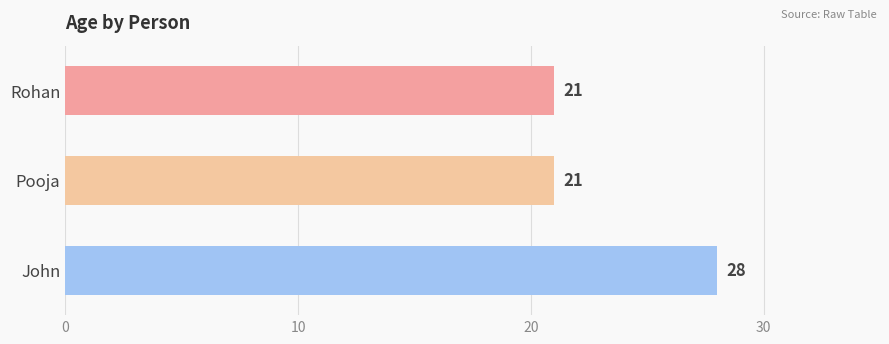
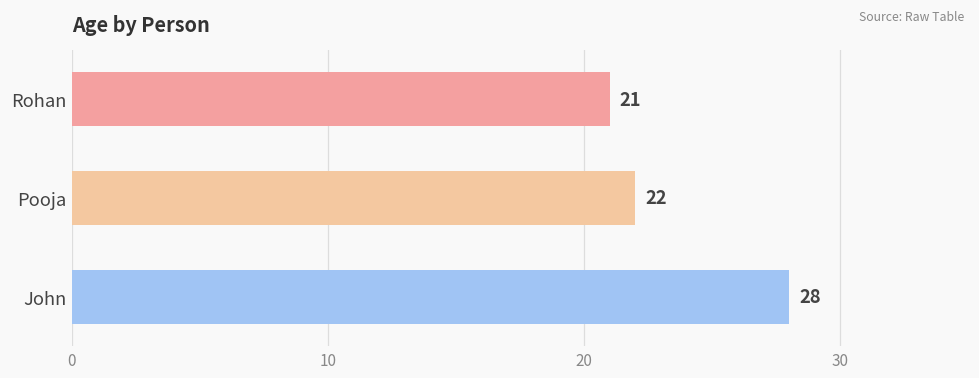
  {
    "Rohan": 21,
-   "Pooja": 21,
+   "Pooja": 22,
    "John": 28
  }
